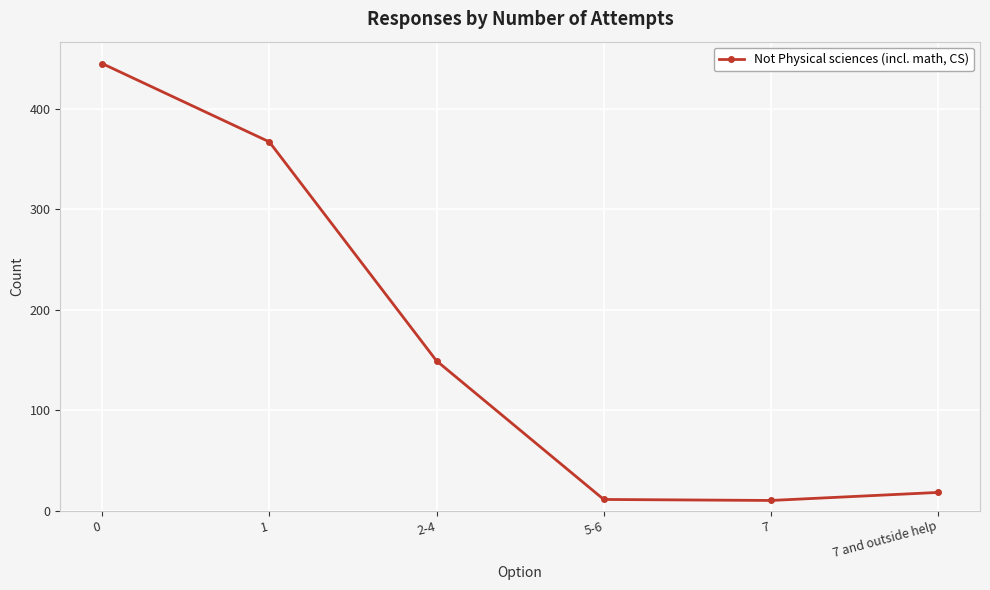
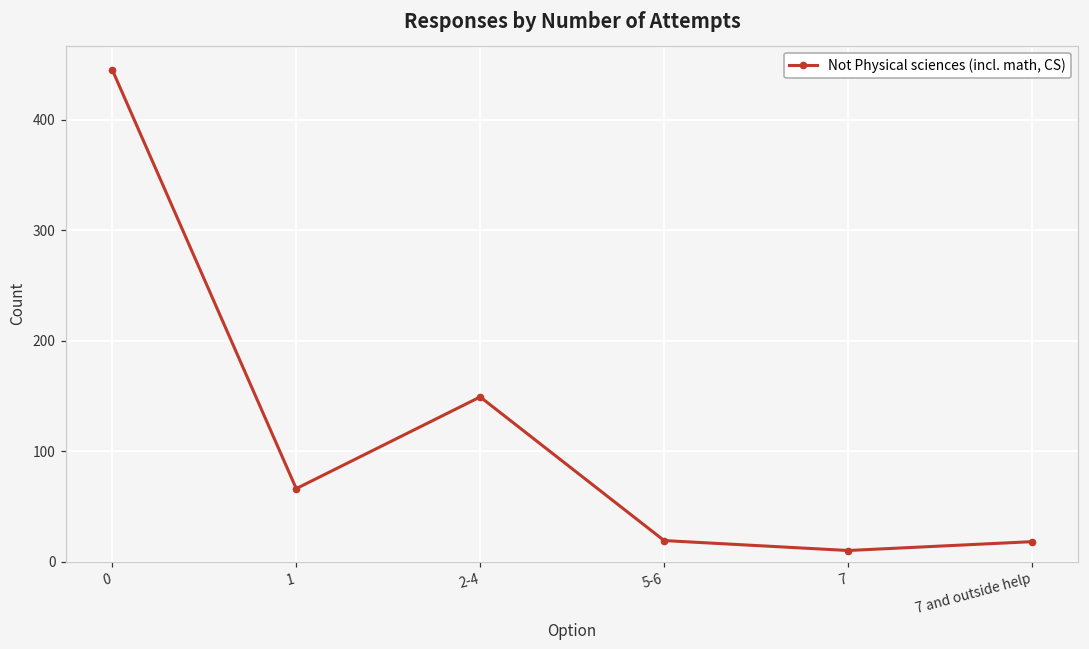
  {
    "0": 445,
-   "1": 367,
+   "1": 66,
    "2-4": 149,
-   "5-6": 11,
+   "5-6": 19,
    "7": 10,
    "7 and outside help": 18
  }
